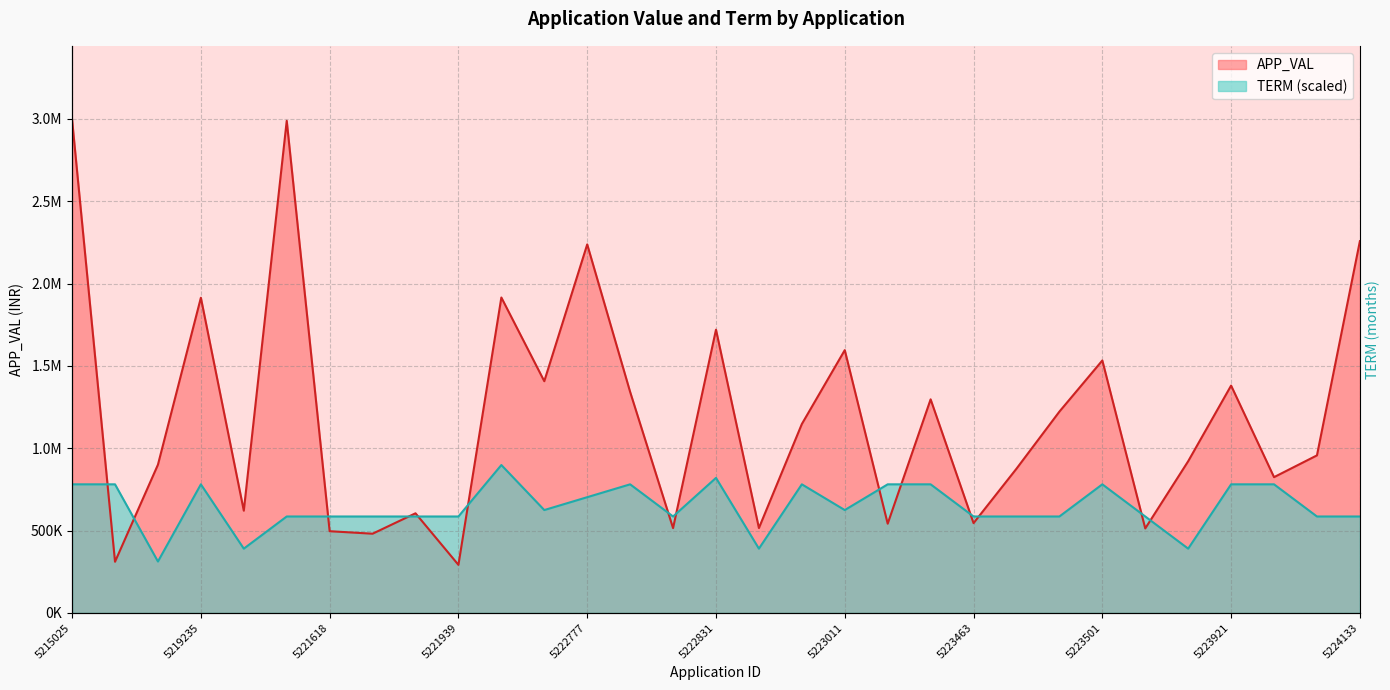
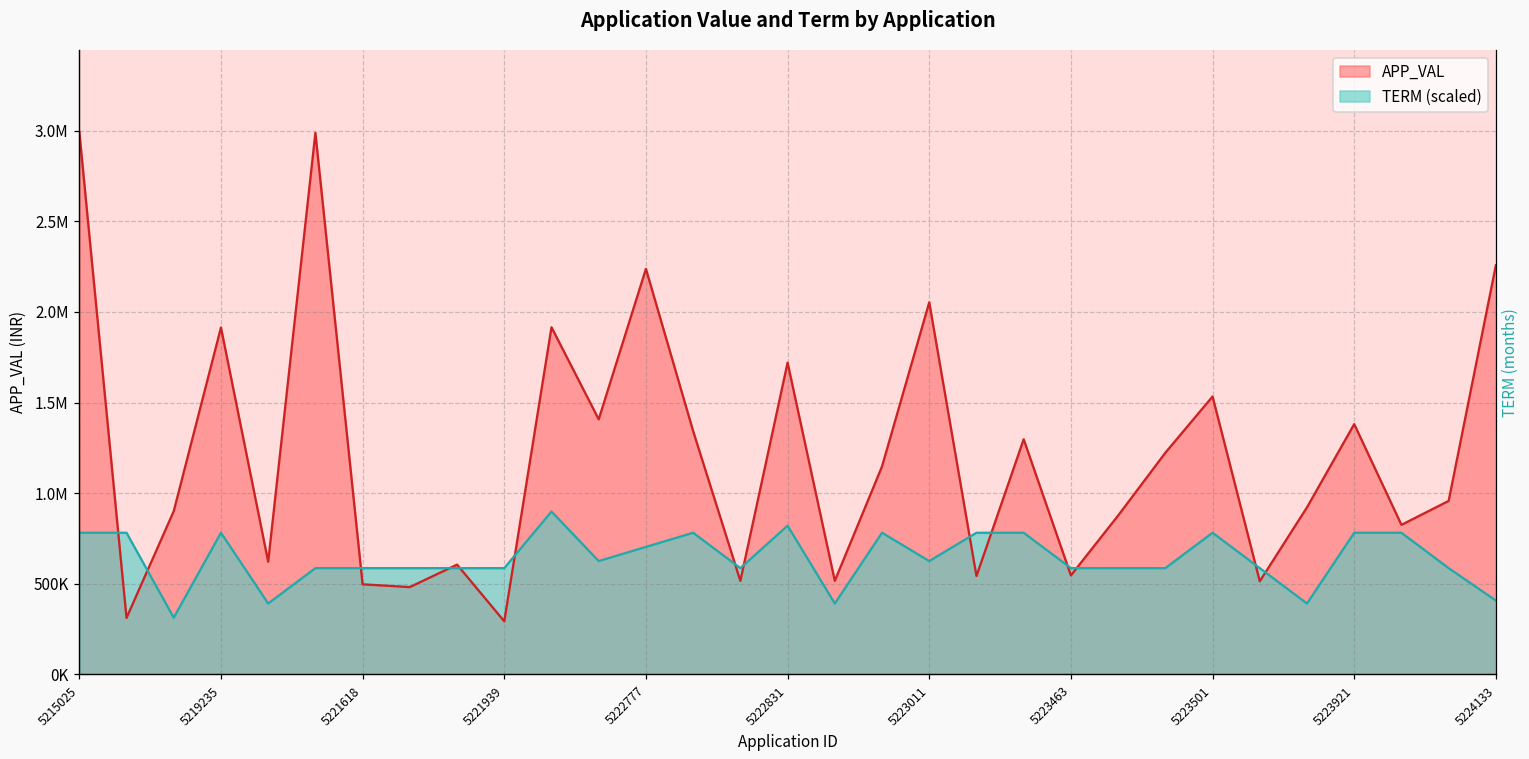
  {
    "APP_VAL": {
      "5215025": 2990000,
      "5219235": 1910000,
      "5221618": 500000,
      "5221939": 290000,
      "5222777": 2240000,
      "5222831": 1720000,
-     "5223011": 1600000,
+     "5223011": 2050000,
      "5223463": 550000,
      "5223501": 1530000,
      "5223921": 1380000,
      "5224133": 2260000
    },
    "TERM (scaled)": {
      "5215025": 780000,
      "5219235": 780000,
      "5221618": 590000,
      "5221939": 590000,
      "5222777": 700000,
      "5222831": 820000,
      "5223011": 620000,
      "5223463": 590000,
      "5223501": 780000,
      "5223921": 780000,
-     "5224133": 590000
+     "5224133": 410000
    }
  }
